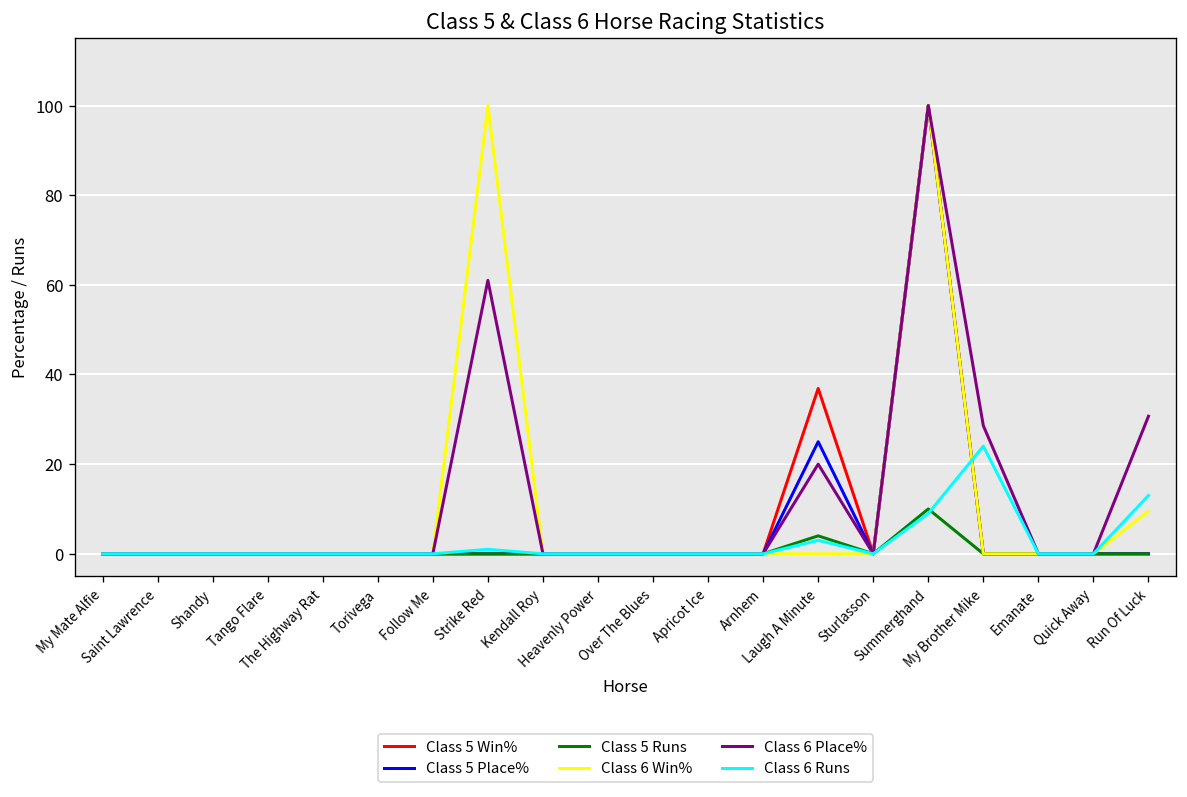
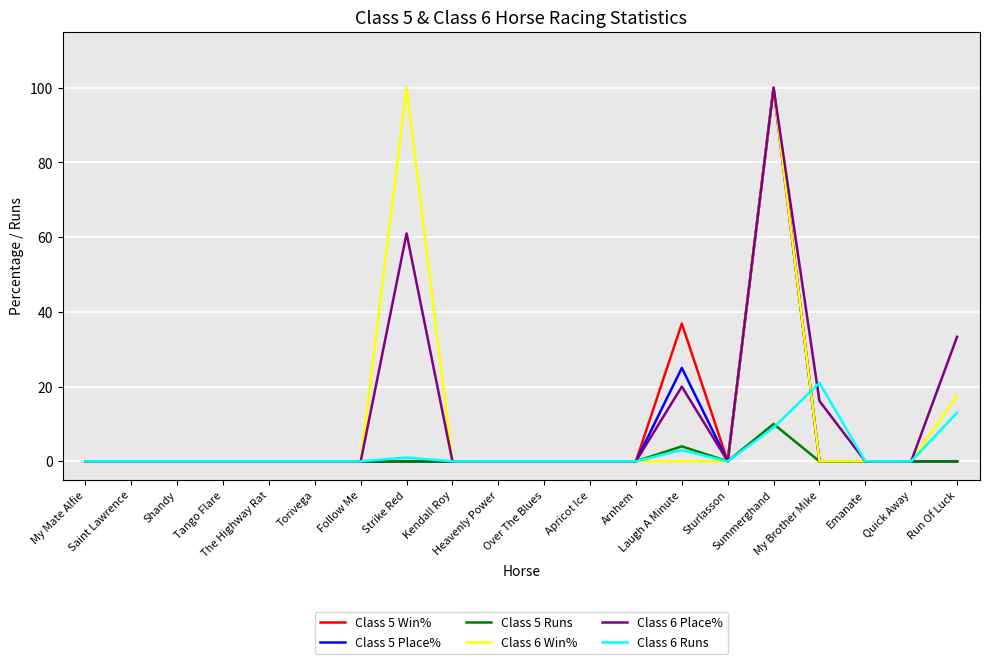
  {
    "Class 5 Win%": {
      "Laugh A Minute": 37
    },
    "Class 5 Place%": {
      "Laugh A Minute": 25
    },
    "Class 5 Runs": {
      "Laugh A Minute": 4,
      "Summerghand": 10
    },
    "Class 6 Win%": {
      "Strike Red": 100,
      "Laugh A Minute": 0,
-     "Run Of Luck": 10
+     "Run Of Luck": 18
    },
    "Class 6 Place%": {
      "Strike Red": 61,
      "Laugh A Minute": 20,
-     "My Brother Mike": 29,
-     "Run Of Luck": 31
+     "My Brother Mike": 16,
+     "Run Of Luck": 33
    },
    "Class 6 Runs": {
      "Strike Red": 1,
      "Laugh A Minute": 3,
      "Summerghand": 9,
-     "My Brother Mike": 24,
+     "My Brother Mike": 21,
      "Run Of Luck": 13
    }
  }
